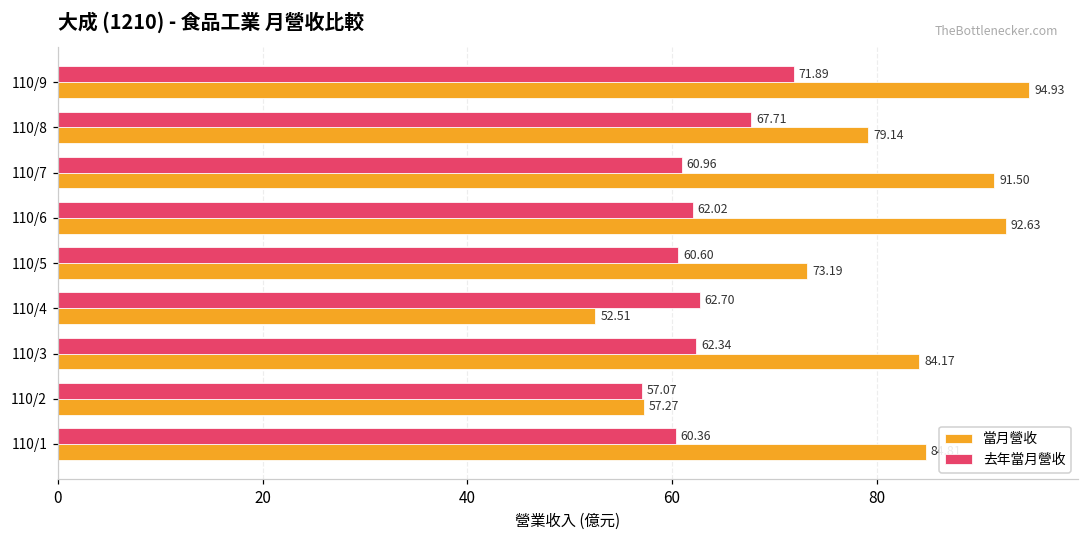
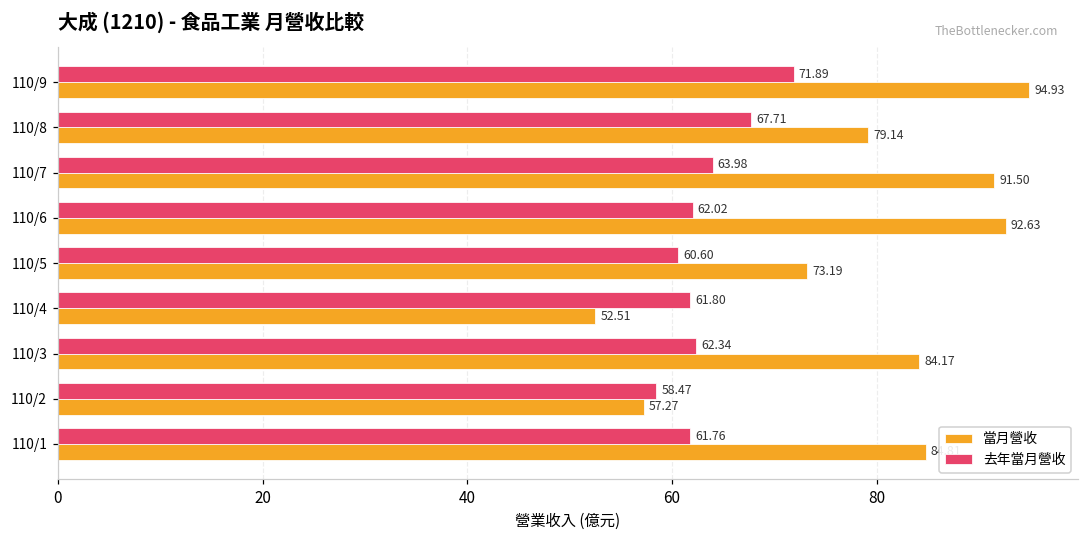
  {
    "當月營收": {
      "110/9": 94.93,
      "110/8": 79.14,
      "110/7": 91.50,
      "110/6": 92.63,
      "110/5": 73.19,
      "110/4": 52.51,
      "110/3": 84.17,
      "110/2": 57.27
    },
    "去年當月營收": {
      "110/9": 71.89,
      "110/8": 67.71,
-     "110/7": 60.96,
+     "110/7": 63.98,
      "110/6": 62.02,
      "110/5": 60.60,
-     "110/4": 62.70,
+     "110/4": 61.80,
      "110/3": 62.34,
-     "110/2": 57.07,
-     "110/1": 60.36
+     "110/2": 58.47,
+     "110/1": 61.76
    }
  }
